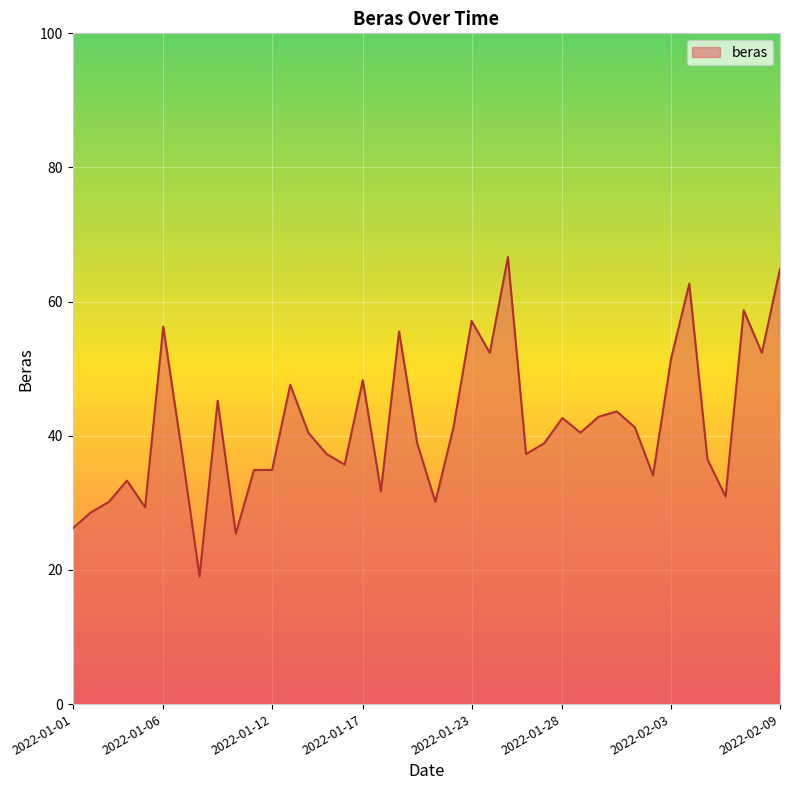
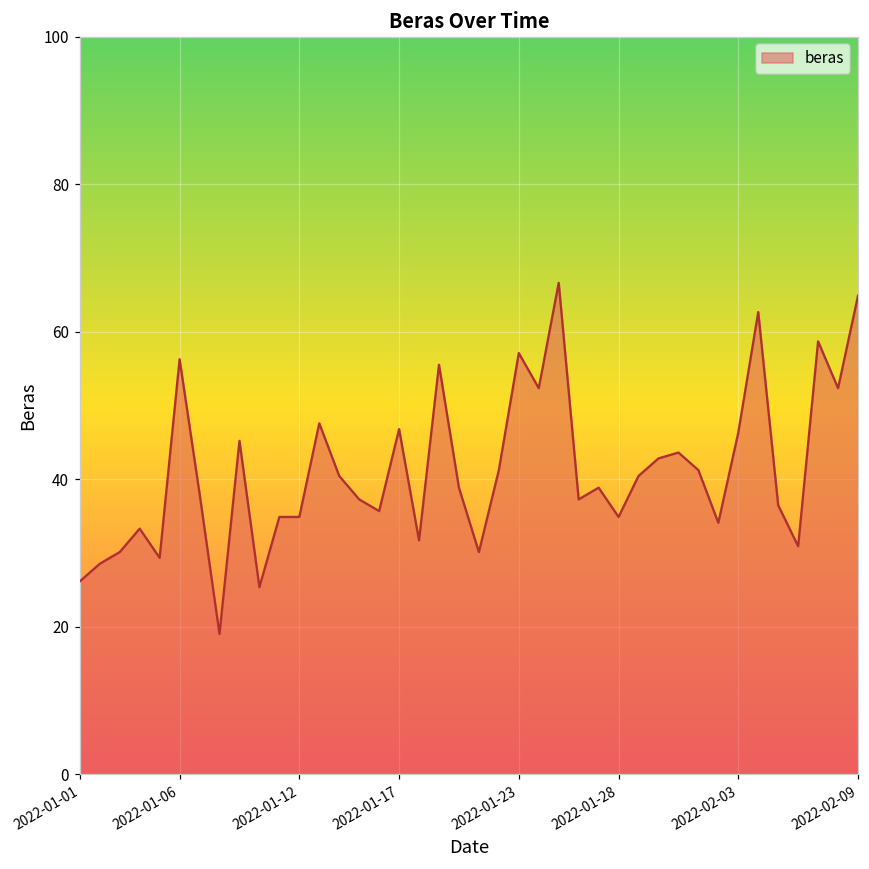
  {
    "2022-01-01": 26,
    "2022-01-06": 56,
    "2022-01-12": 35,
-   "2022-01-17": 48,
+   "2022-01-17": 47,
    "2022-01-23": 57,
-   "2022-01-28": 43,
-   "2022-02-03": 52,
+   "2022-01-28": 35,
+   "2022-02-03": 46,
    "2022-02-09": 65
  }
